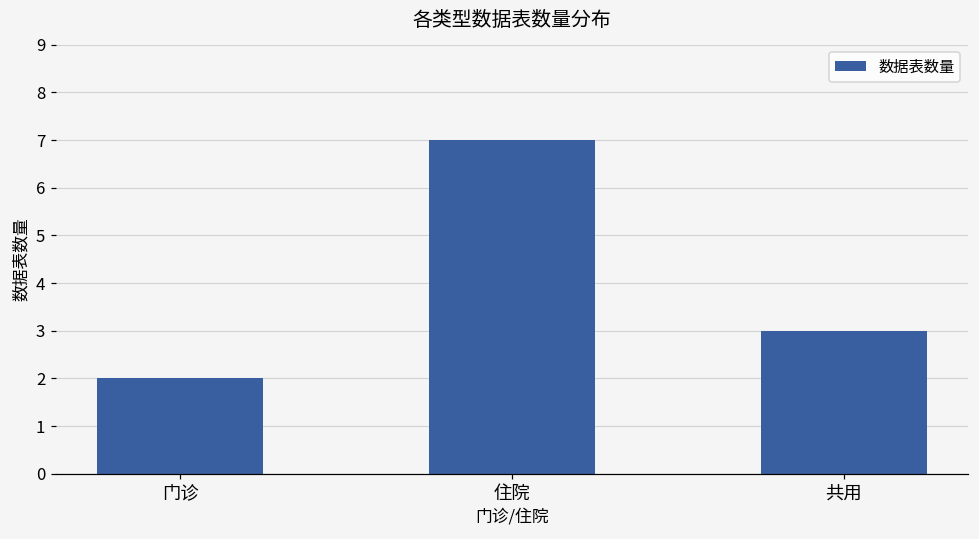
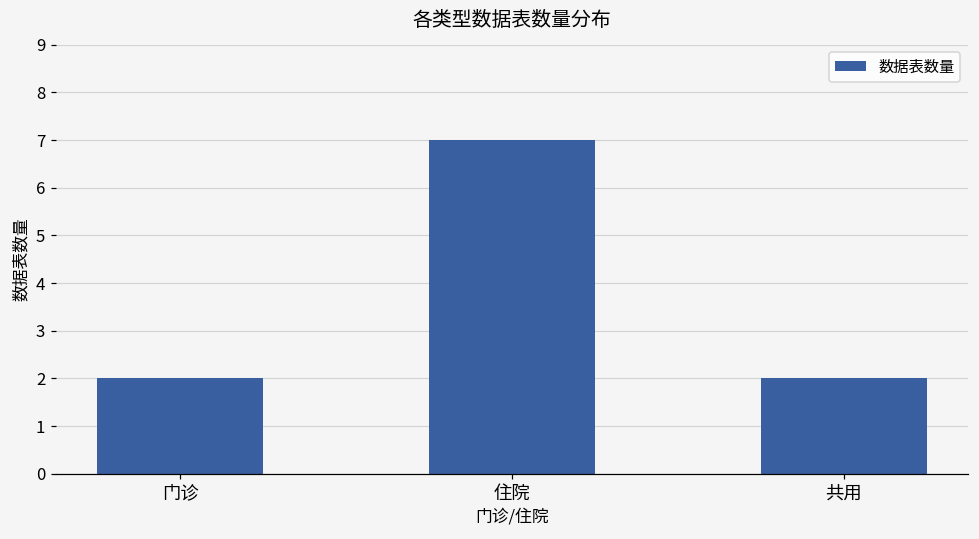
  {
    "门诊": 2,
    "住院": 7,
-   "共用": 3
+   "共用": 2
  }
